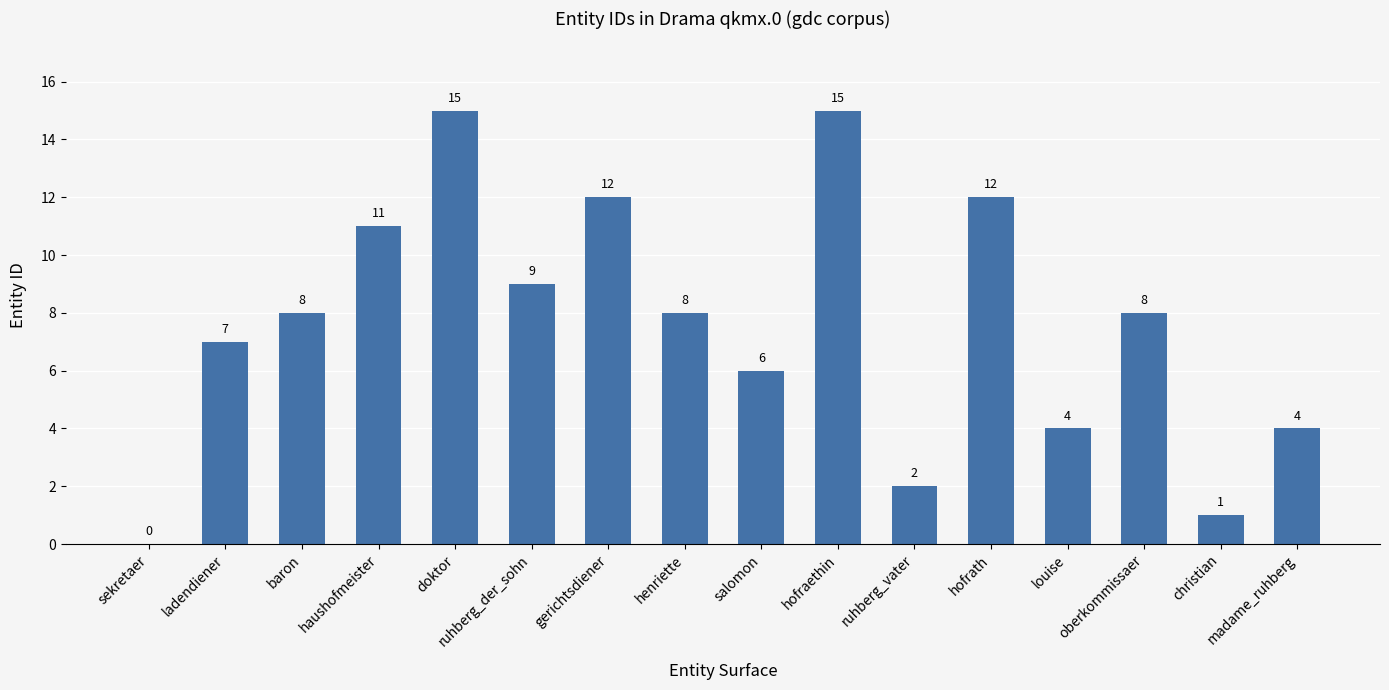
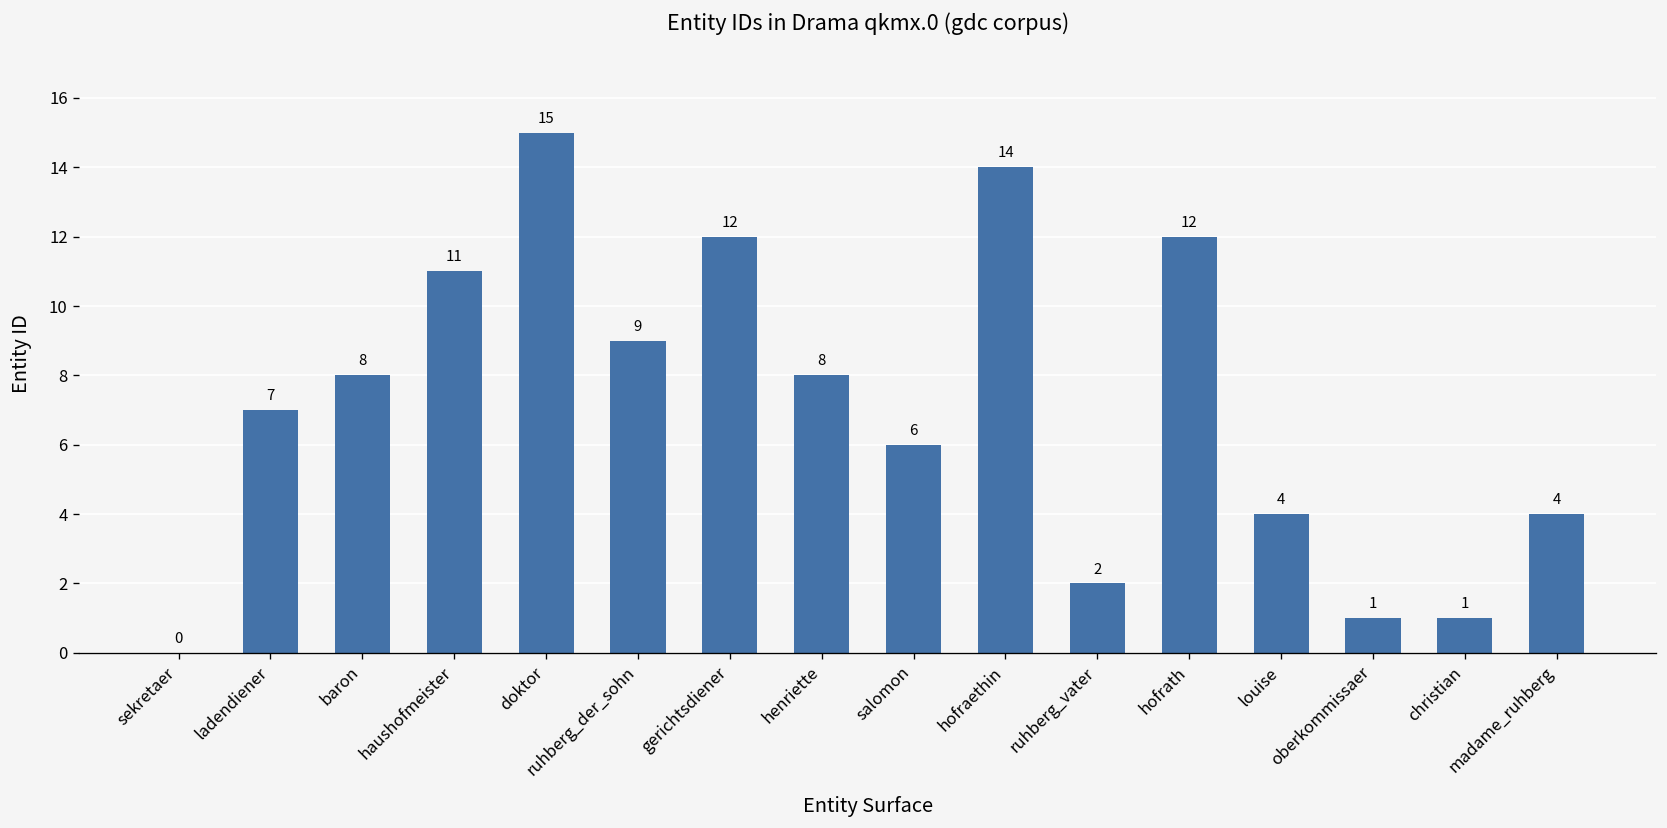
  {
    "sekretaer": 0,
    "ladendiener": 7,
    "baron": 8,
    "haushofmeister": 11,
    "doktor": 15,
    "ruhberg_der_sohn": 9,
    "gerichtsdiener": 12,
    "henriette": 8,
    "salomon": 6,
-   "hofraethin": 15,
+   "hofraethin": 14,
    "ruhberg_vater": 2,
    "hofrath": 12,
    "louise": 4,
-   "oberkommissaer": 8,
+   "oberkommissaer": 1,
    "christian": 1,
    "madame_ruhberg": 4
  }
